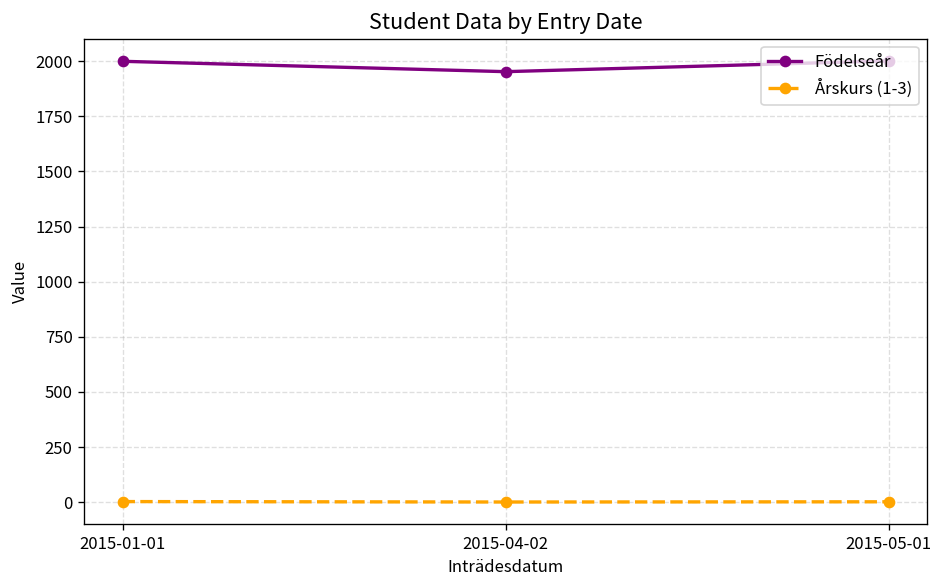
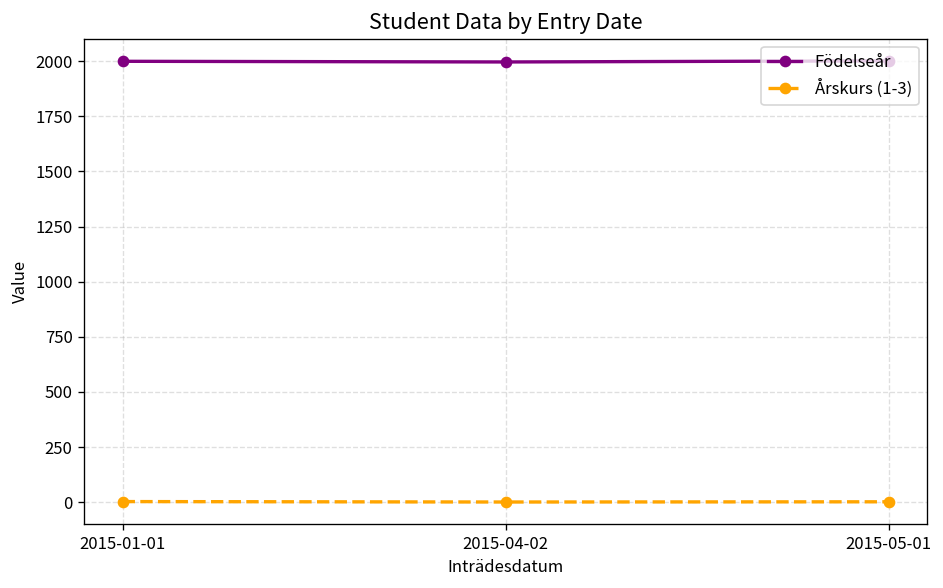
  {
    "Födelseår": {
      "2015-01-01": 2000,
-     "2015-04-02": 1950
+     "2015-04-02": 2000
    },
    "Årskurs (1-3)": {
      "2015-01-01": 0,
      "2015-04-02": 0,
      "2015-05-01": 0
    }
  }
